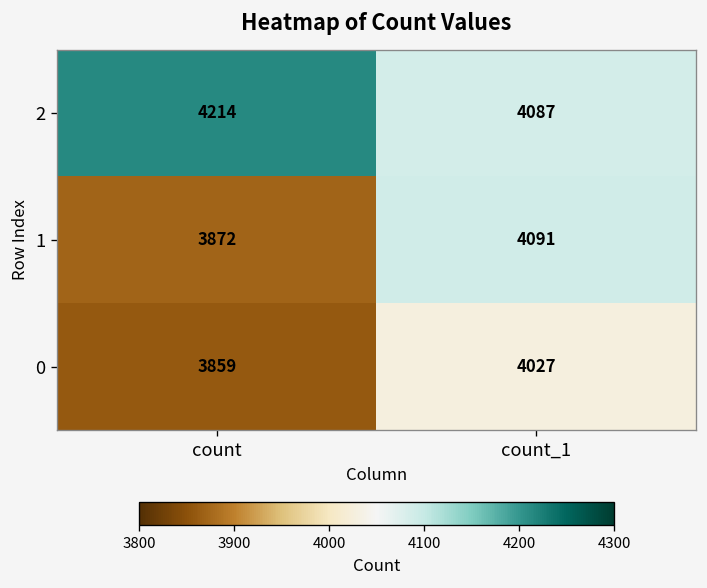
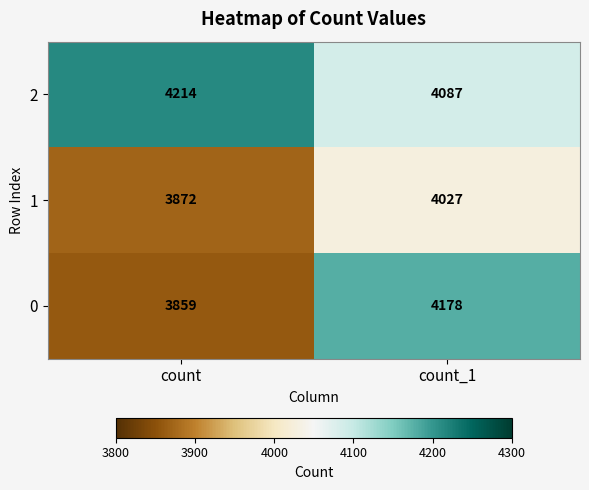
  {
    "2": {
      "count": 4214,
      "count_1": 4087
    },
    "1": {
      "count": 3872,
-     "count_1": 4091
+     "count_1": 4027
    },
    "0": {
      "count": 3859,
-     "count_1": 4027
+     "count_1": 4178
    }
  }
